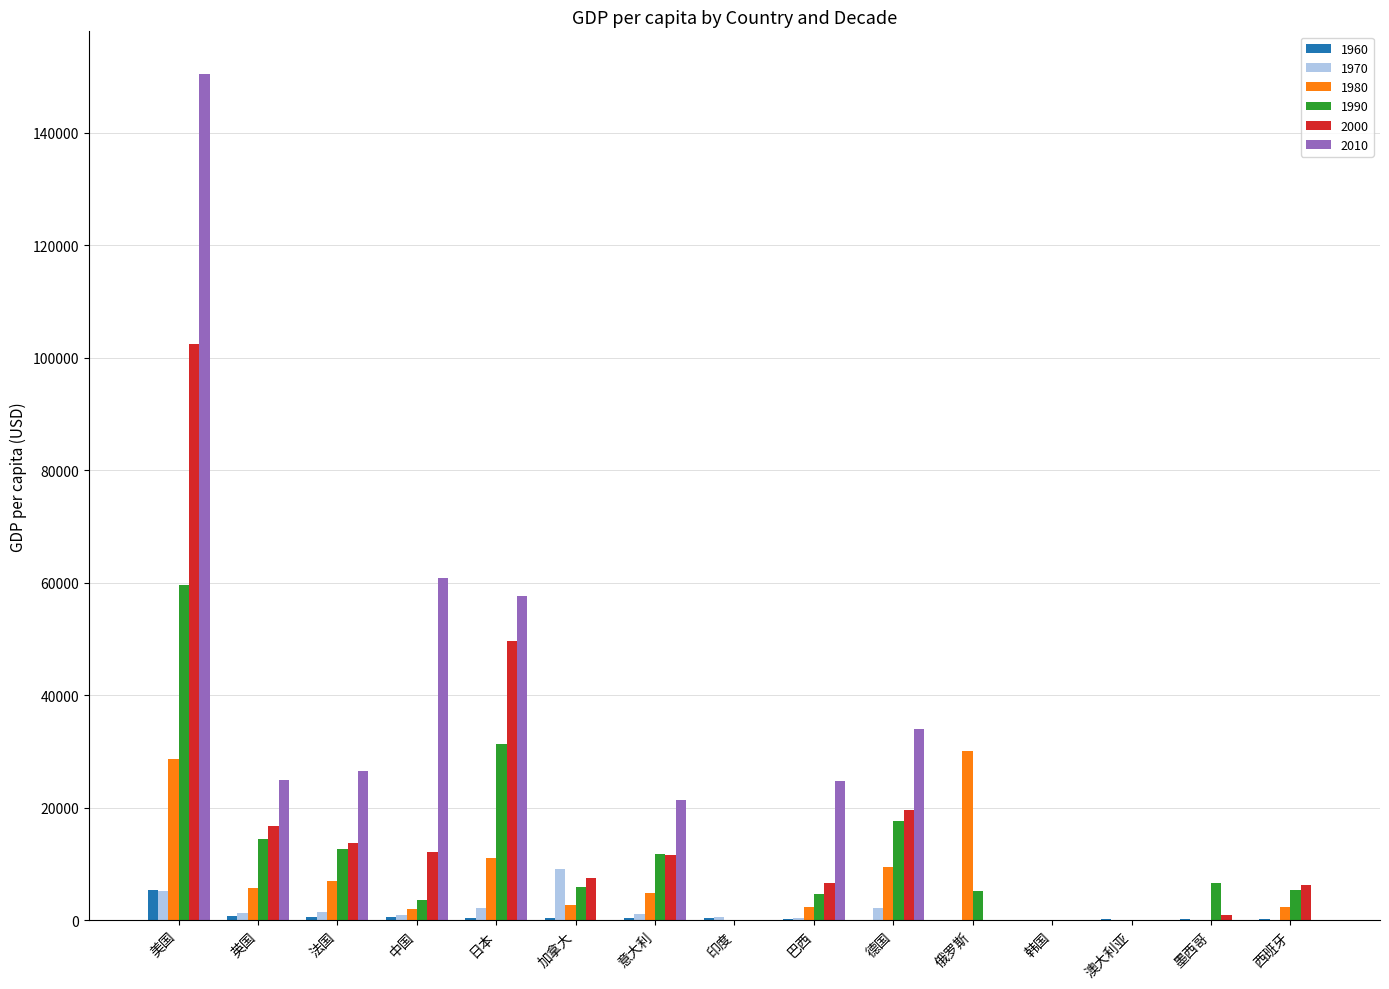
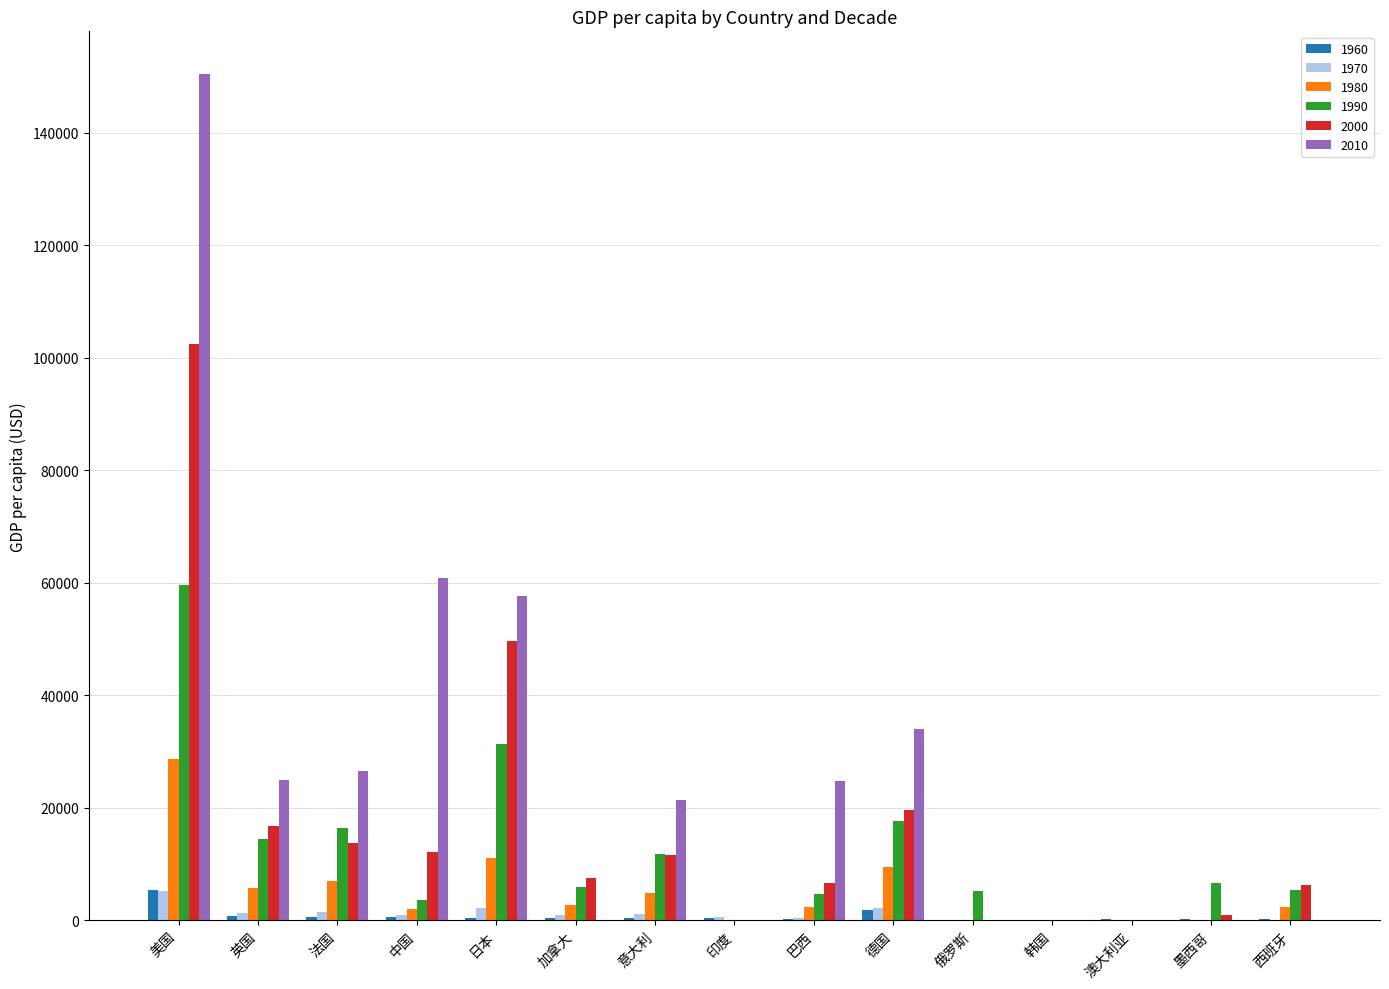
  {
    "1960": {
      "美国": 5000,
      "英国": 1000,
      "法国": 1000,
      "中国": 1000,
-     "德国": 0,
+     "德国": 2000,
      "俄罗斯": 0,
      "韩国": 0
    },
    "1970": {
      "美国": 5000,
      "英国": 1000,
      "法国": 1000,
      "中国": 1000,
      "日本": 2000,
-     "加拿大": 9000,
+     "加拿大": 1000,
      "意大利": 1000,
      "印度": 1000,
      "德国": 2000,
      "俄罗斯": 0,
      "韩国": 0,
      "澳大利亚": 0,
      "墨西哥": 0,
      "西班牙": 0
    },
    "1980": {
      "美国": 29000,
      "英国": 6000,
      "法国": 7000,
      "中国": 2000,
      "日本": 11000,
      "加拿大": 3000,
      "意大利": 5000,
      "印度": 0,
      "巴西": 2000,
      "德国": 10000,
-     "俄罗斯": 30000,
+     "俄罗斯": 0,
      "韩国": 0,
      "澳大利亚": 0,
      "墨西哥": 0,
      "西班牙": 2000
    },
    "1990": {
      "美国": 60000,
      "英国": 14000,
-     "法国": 13000,
+     "法国": 16000,
      "中国": 4000,
      "日本": 31000,
      "加拿大": 6000,
      "意大利": 12000,
      "印度": 0,
      "巴西": 5000,
      "德国": 18000,
      "俄罗斯": 5000,
      "韩国": 0,
      "澳大利亚": 0,
      "墨西哥": 7000,
      "西班牙": 5000
    },
    "2000": {
      "美国": 103000,
      "英国": 17000,
      "法国": 14000,
      "中国": 12000,
      "日本": 50000,
      "加拿大": 7000,
      "意大利": 12000,
      "印度": 0,
      "巴西": 7000,
      "德国": 20000,
      "俄罗斯": 0,
      "韩国": 0,
      "澳大利亚": 0,
      "墨西哥": 1000,
      "西班牙": 6000
    },
    "2010": {
      "美国": 151000,
      "英国": 25000,
      "法国": 27000,
      "中国": 61000,
      "日本": 58000,
      "加拿大": 0,
      "意大利": 21000,
      "印度": 0,
      "巴西": 25000,
      "德国": 34000,
      "俄罗斯": 0,
      "韩国": 0,
      "澳大利亚": 0,
      "墨西哥": 0,
      "西班牙": 0
    }
  }
